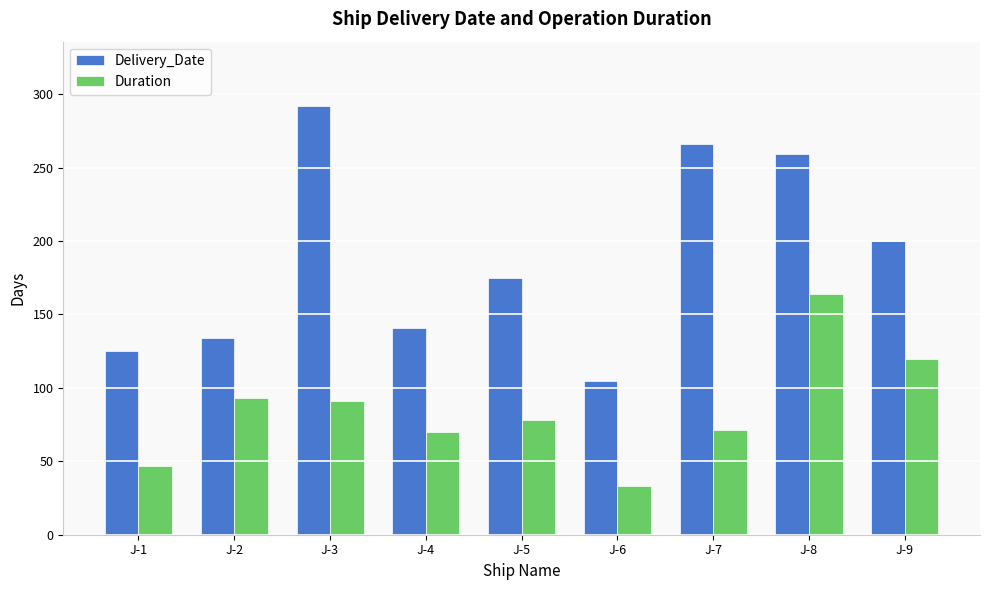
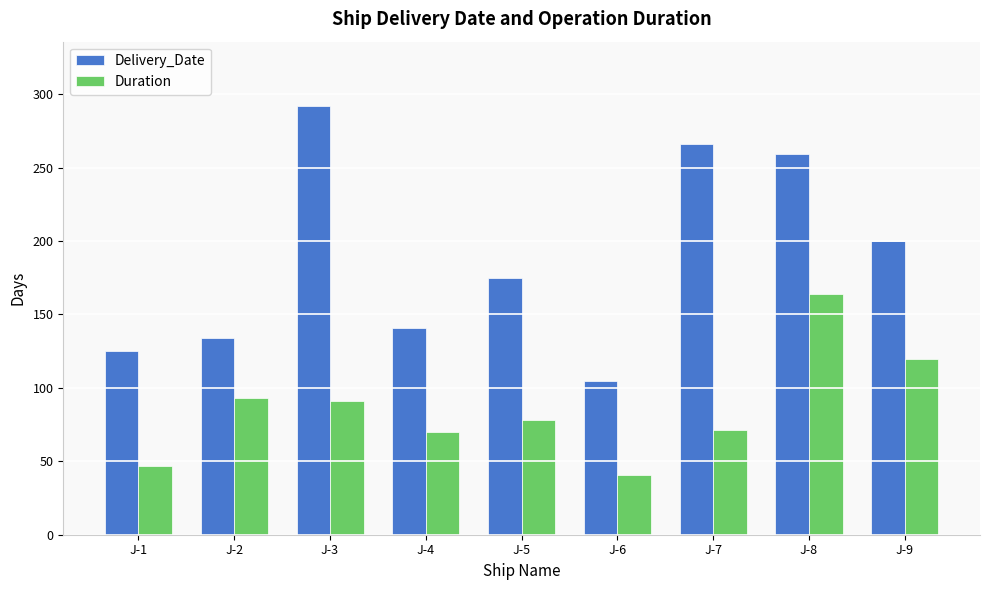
  {
    "Delivery_Date": {
      "J-1": 125,
      "J-2": 134,
      "J-3": 292,
      "J-4": 141,
      "J-5": 175,
      "J-6": 105,
      "J-7": 266,
      "J-8": 259,
      "J-9": 200
    },
    "Duration": {
      "J-1": 47,
      "J-2": 93,
      "J-3": 91,
      "J-4": 70,
      "J-5": 78,
-     "J-6": 33,
+     "J-6": 41,
      "J-7": 71,
      "J-8": 164,
      "J-9": 120
    }
  }
